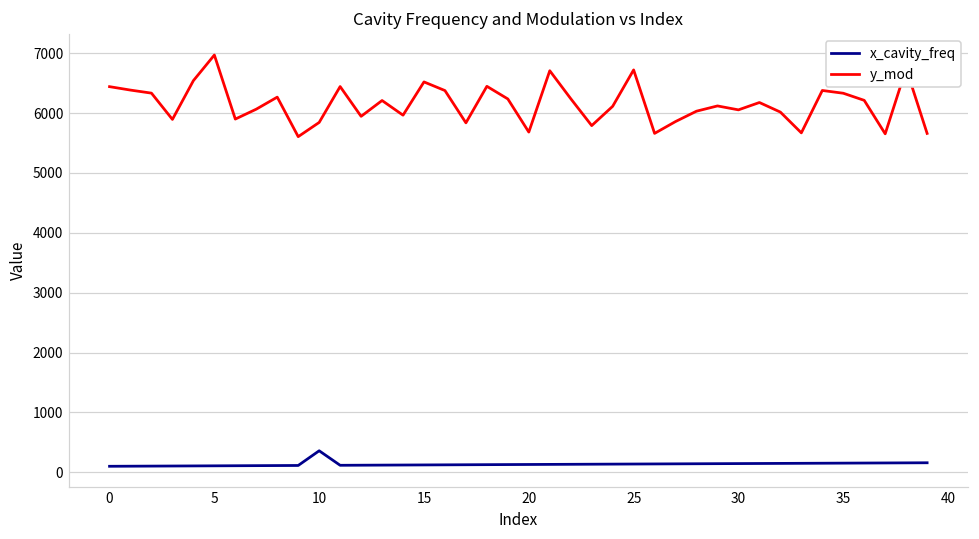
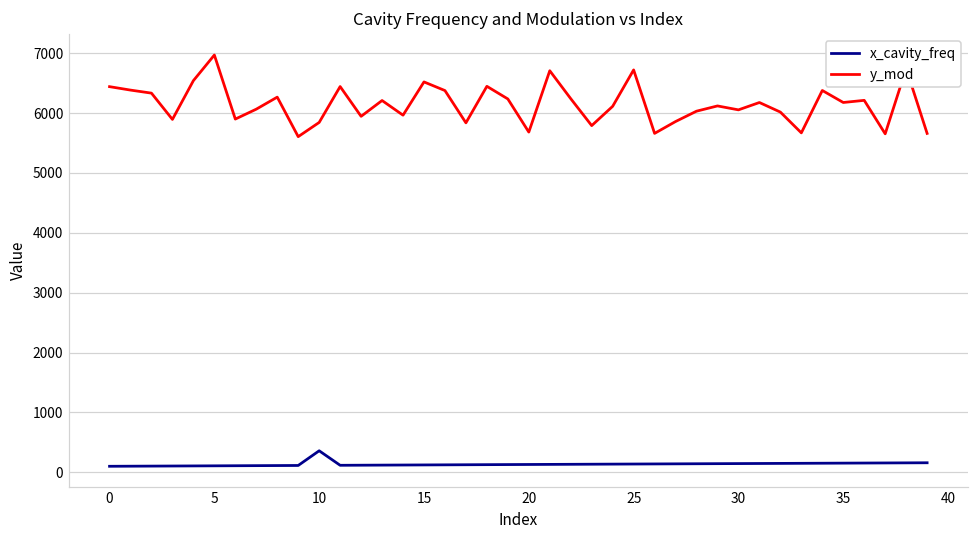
  {
    "x_cavity_freq": {
      "0": 100,
      "5": 100,
      "10": 400,
      "15": 100,
      "20": 100,
      "25": 100,
      "30": 100,
      "35": 200
    },
    "y_mod": {
      "0": 6400,
      "5": 7000,
      "10": 5800,
      "15": 6500,
      "20": 5700,
      "25": 6700,
      "30": 6100,
-     "35": 6300
+     "35": 6200
    }
  }
